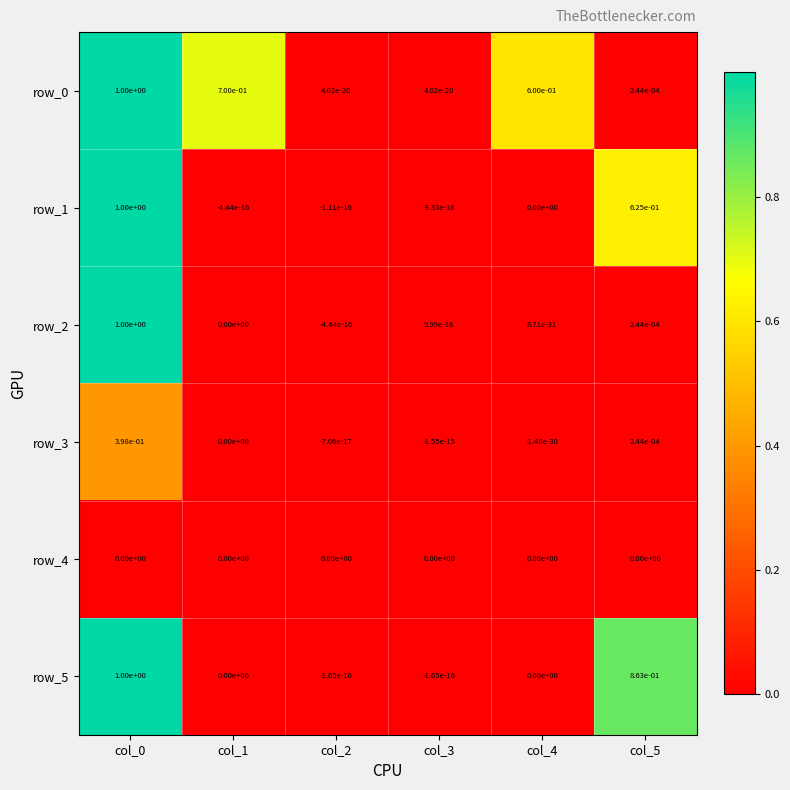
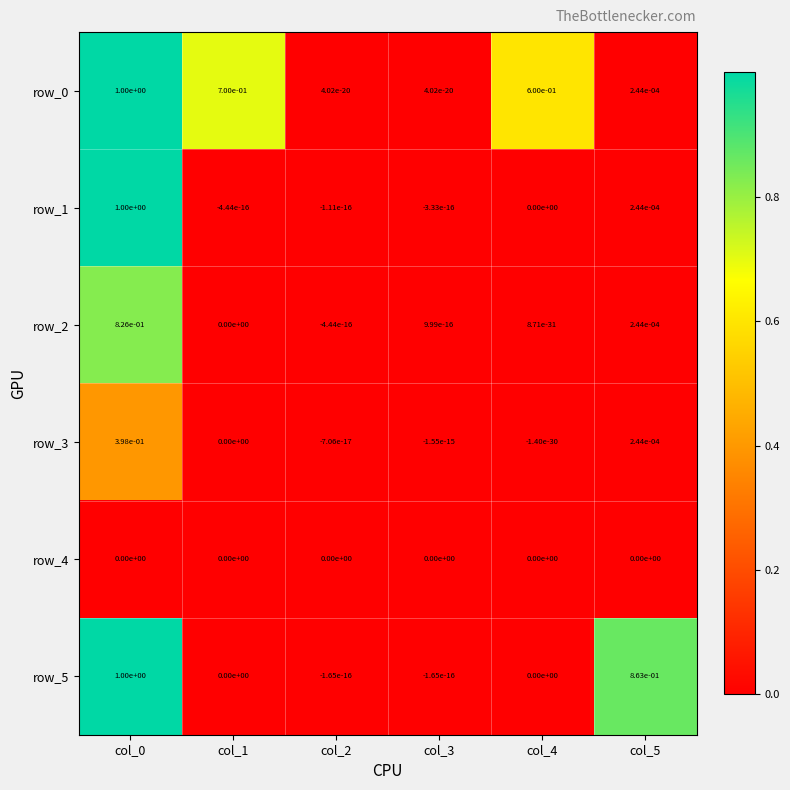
  {
    "row_0": {
      "col_0": "1.00e+00",
      "col_1": "7.00e-01",
      "col_2": "4.02e-20",
      "col_3": "4.02e-20",
      "col_4": "6.00e-01",
      "col_5": "2.44e-04"
    },
    "row_1": {
      "col_0": "1.00e+00",
      "col_1": "-4.44e-16",
      "col_2": "-1.11e-16",
      "col_3": "-3.33e-16",
      "col_4": "0.00e+00",
-     "col_5": "6.25e-01"
+     "col_5": "2.44e-04"
    },
    "row_2": {
-     "col_0": "1.00e+00",
+     "col_0": "8.26e-01",
      "col_1": "0.00e+00",
      "col_2": "-4.44e-16",
      "col_3": "9.99e-16",
      "col_4": "8.71e-31",
      "col_5": "2.44e-04"
    },
    "row_3": {
      "col_0": "3.98e-01",
      "col_1": "0.00e+00",
      "col_2": "-7.06e-17",
      "col_3": "-1.55e-15",
      "col_4": "-1.40e-30",
      "col_5": "2.44e-04"
    },
    "row_4": {
      "col_0": "0.00e+00",
      "col_1": "0.00e+00",
      "col_2": "0.00e+00",
      "col_3": "0.00e+00",
      "col_4": "0.00e+00",
      "col_5": "0.00e+00"
    },
    "row_5": {
      "col_0": "1.00e+00",
      "col_1": "0.00e+00",
      "col_2": "-1.65e-16",
      "col_3": "-1.65e-16",
      "col_4": "0.00e+00",
      "col_5": "8.63e-01"
    }
  }
